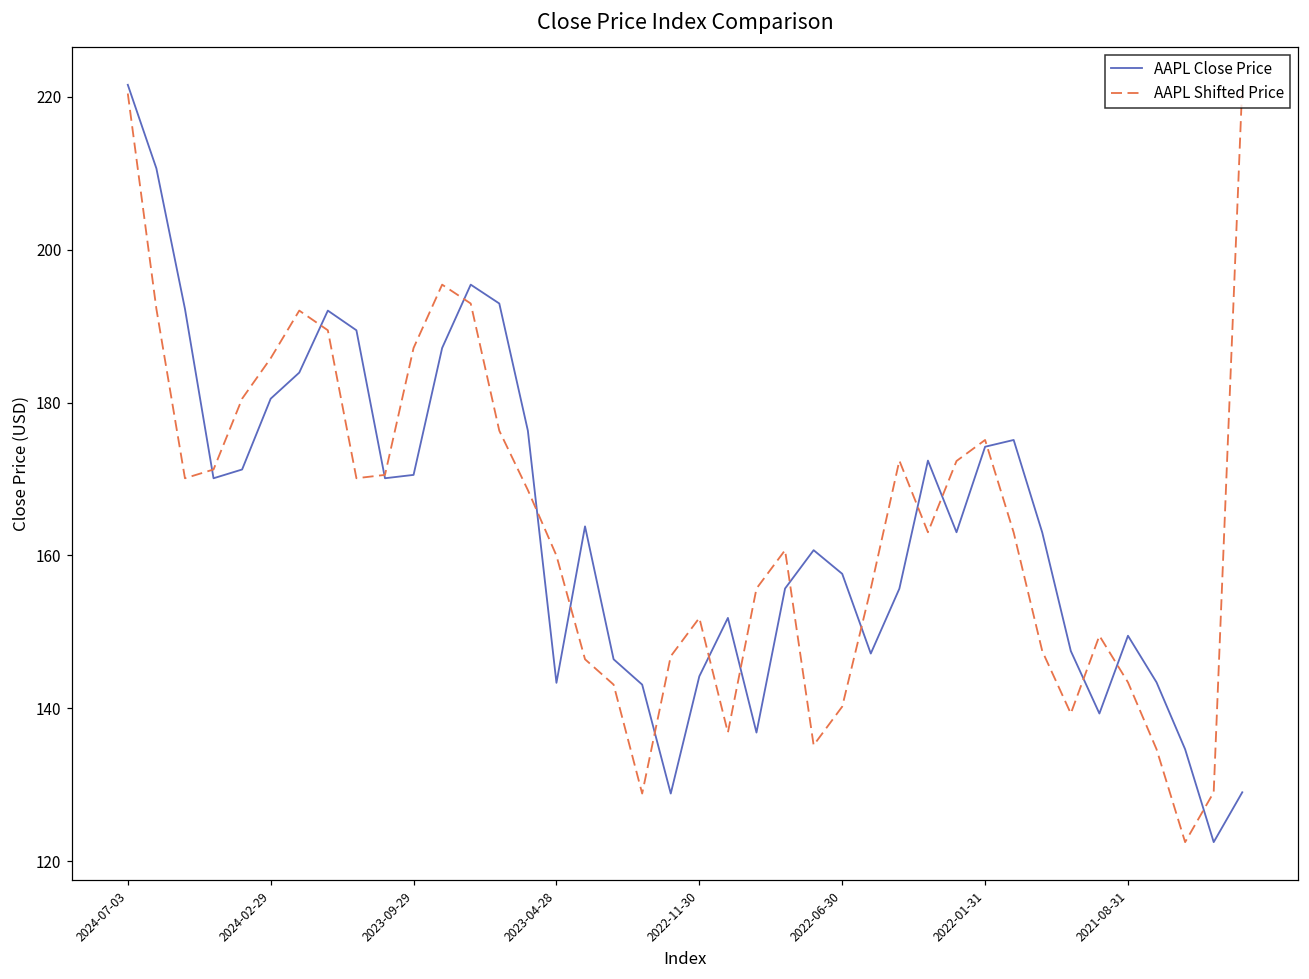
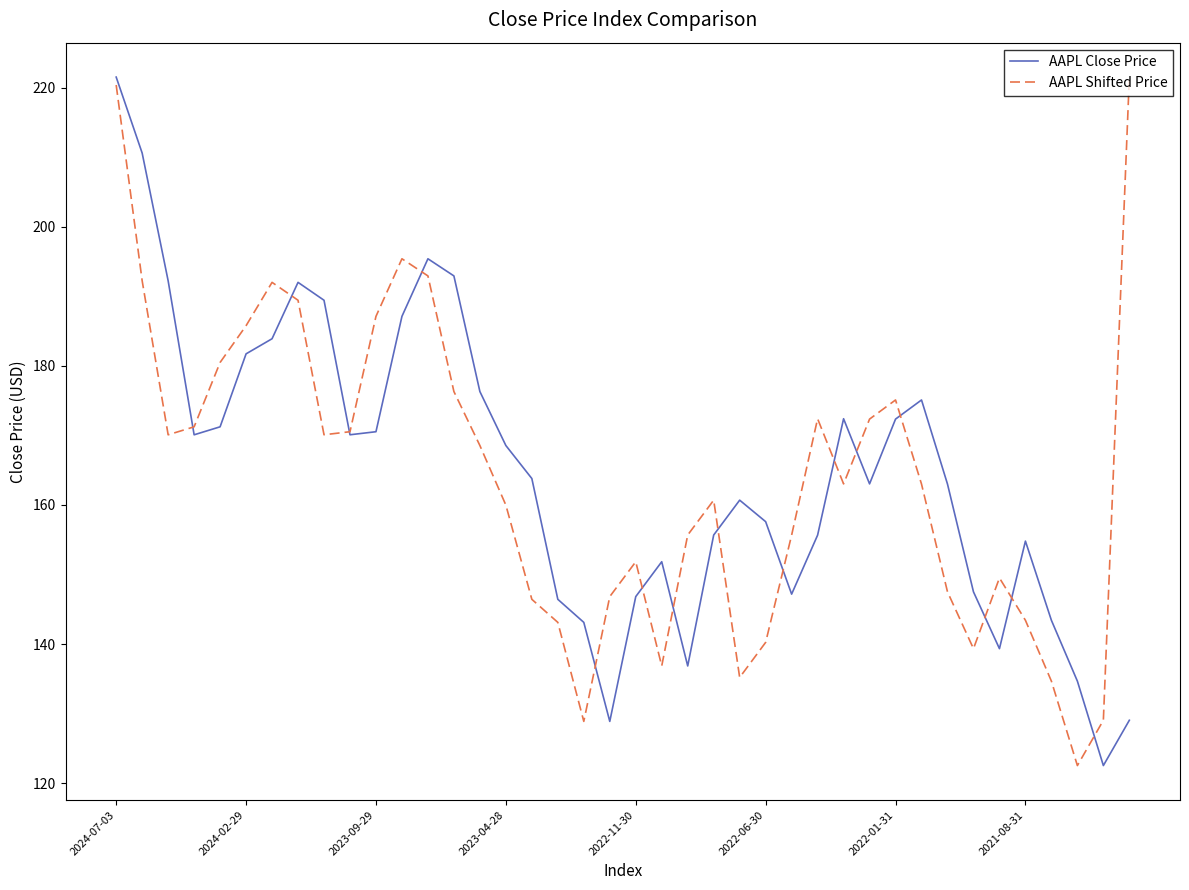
  {
    "AAPL Close Price": {
      "2024-07-03": 222,
-     "2024-02-29": 181,
+     "2024-02-29": 182,
      "2023-09-29": 171,
-     "2023-04-28": 143,
-     "2022-11-30": 144,
+     "2023-04-28": 169,
+     "2022-11-30": 147,
      "2022-06-30": 158,
-     "2022-01-31": 174,
-     "2021-08-31": 150
+     "2022-01-31": 172,
+     "2021-08-31": 155
    },
    "AAPL Shifted Price": {
      "2024-07-03": 220,
      "2024-02-29": 186,
      "2023-09-29": 187,
      "2023-04-28": 160,
      "2022-11-30": 152,
      "2022-06-30": 140,
      "2022-01-31": 175,
      "2021-08-31": 143
    }
  }
